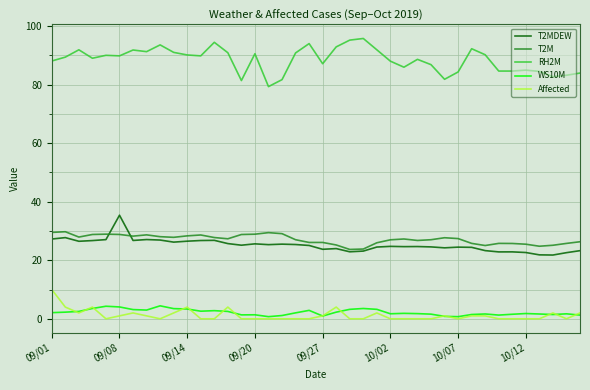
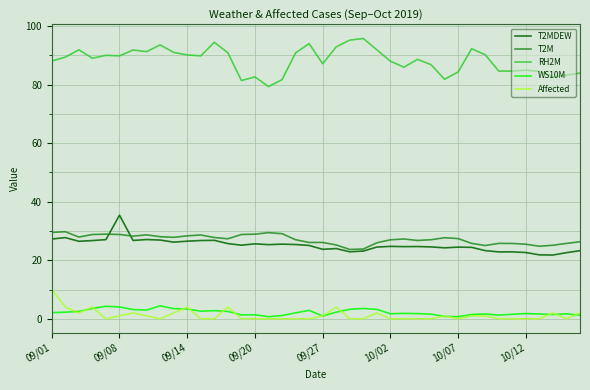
  {
    "T2MDEW": {
      "09/01": 27,
      "09/08": 35,
      "09/14": 27,
      "09/20": 26,
      "09/27": 24,
      "10/02": 25,
      "10/07": 24,
      "10/12": 23
    },
    "T2M": {
      "09/01": 30,
      "09/08": 29,
      "09/14": 28,
      "09/20": 29,
      "09/27": 26,
      "10/02": 27,
      "10/07": 27,
      "10/12": 25
    },
    "RH2M": {
      "09/01": 88,
      "09/08": 90,
      "09/14": 90,
-     "09/20": 91,
+     "09/20": 83,
      "09/27": 87,
      "10/02": 88,
      "10/07": 84
    },
    "WS10M": {
      "09/01": 2,
      "09/08": 4,
      "09/20": 1,
      "10/02": 2,
      "10/12": 2
    },
    "Affected": {
      "09/01": 10,
      "09/08": 1,
      "09/20": 0,
      "10/02": 0,
      "10/12": 0
    }
  }
